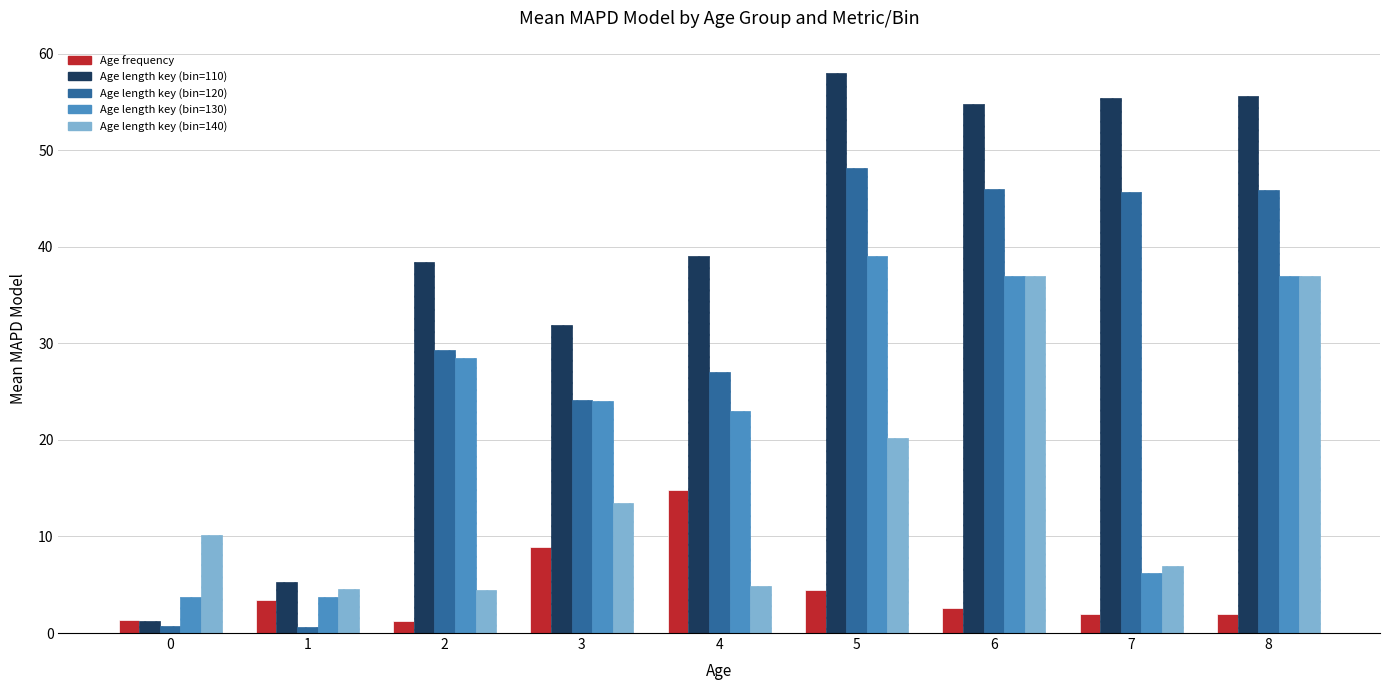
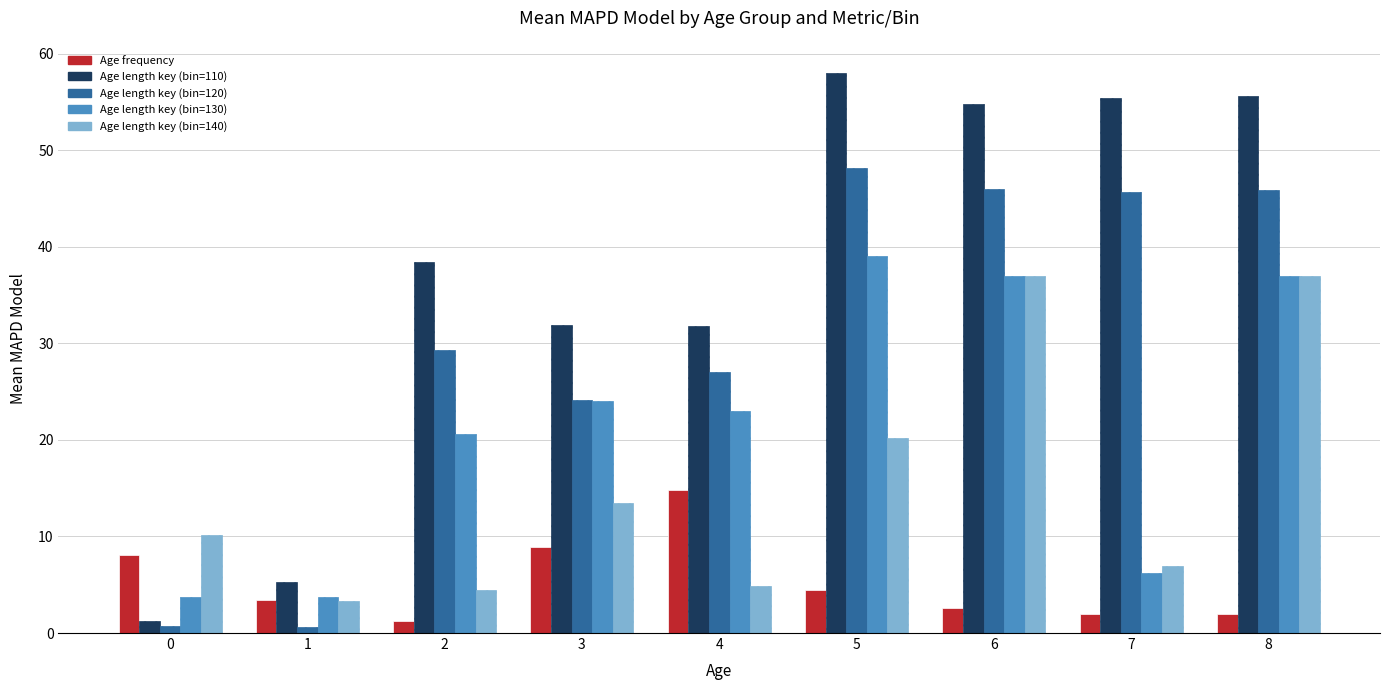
  {
    "Age frequency": {
-     "0": 1,
+     "0": 8,
      "1": 3,
      "2": 1,
      "3": 9,
      "4": 15,
      "5": 4,
      "6": 3,
      "7": 2,
      "8": 2
    },
    "Age length key (bin=110)": {
      "0": 1,
      "1": 5,
      "2": 38,
      "3": 32,
-     "4": 39,
+     "4": 32,
      "5": 58,
      "6": 55,
      "7": 55,
      "8": 56
    },
    "Age length key (bin=120)": {
      "0": 1,
      "1": 1,
      "2": 29,
      "3": 24,
      "4": 27,
      "5": 48,
      "6": 46,
      "7": 46,
      "8": 46
    },
    "Age length key (bin=130)": {
      "0": 4,
      "1": 4,
-     "2": 28,
+     "2": 21,
      "3": 24,
      "4": 23,
      "5": 39,
      "6": 37,
      "7": 6,
      "8": 37
    },
    "Age length key (bin=140)": {
      "0": 10,
-     "1": 5,
+     "1": 3,
      "2": 5,
      "3": 13,
      "4": 5,
      "5": 20,
      "6": 37,
      "7": 7,
      "8": 37
    }
  }
